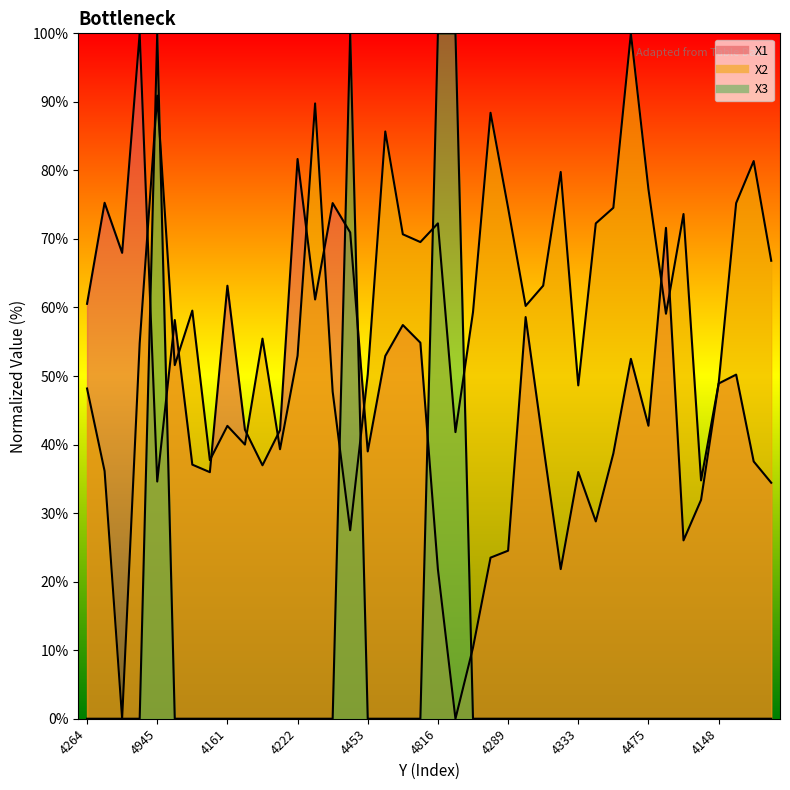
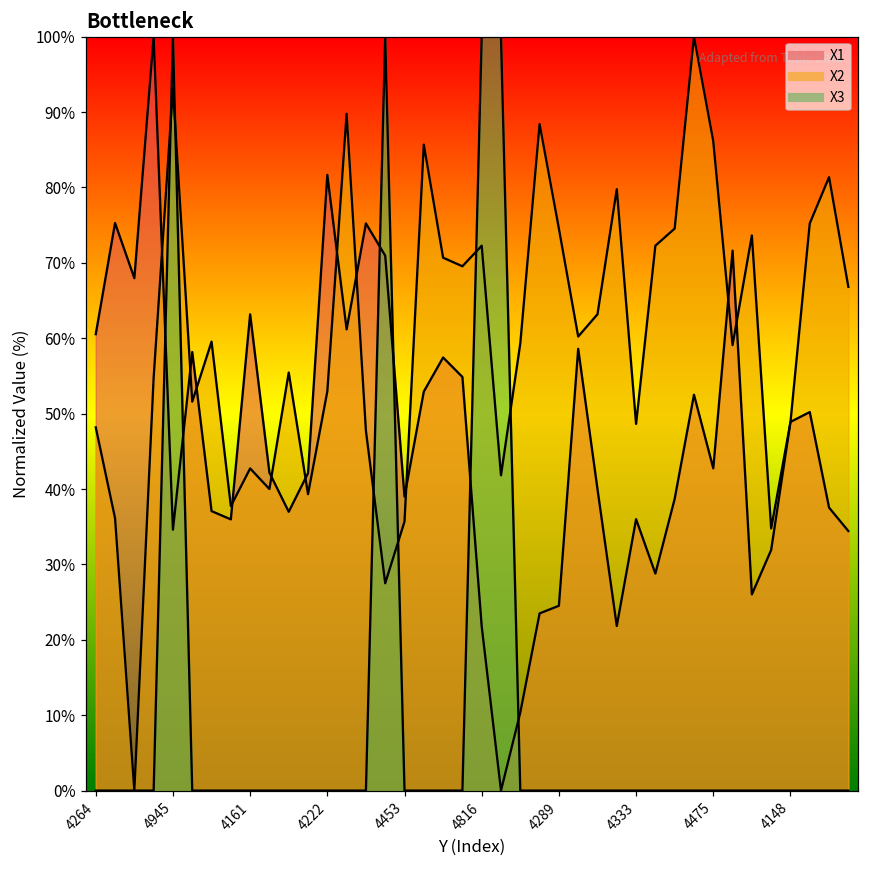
  {
    "X1": {
      "4264": "61%",
      "4945": "35%",
      "4161": "63%",
      "4222": "82%",
      "4453": "39%",
      "4816": "22%",
      "4289": "25%",
      "4333": "36%",
      "4475": "43%"
    },
    "X2": {
      "4264": "48%",
-     "4945": "91%",
+     "4945": "93%",
      "4161": "43%",
      "4222": "53%",
-     "4453": "50%",
+     "4453": "36%",
      "4816": "72%",
      "4289": "75%",
      "4333": "49%",
-     "4475": "77%"
+     "4475": "86%"
    },
    "X3": {
      "4264": "0%",
      "4945": "100%",
      "4161": "0%",
      "4222": "0%",
      "4453": "0%",
      "4816": "100%",
      "4289": "0%",
      "4333": "0%",
      "4475": "0%",
      "4148": "0%"
    }
  }
